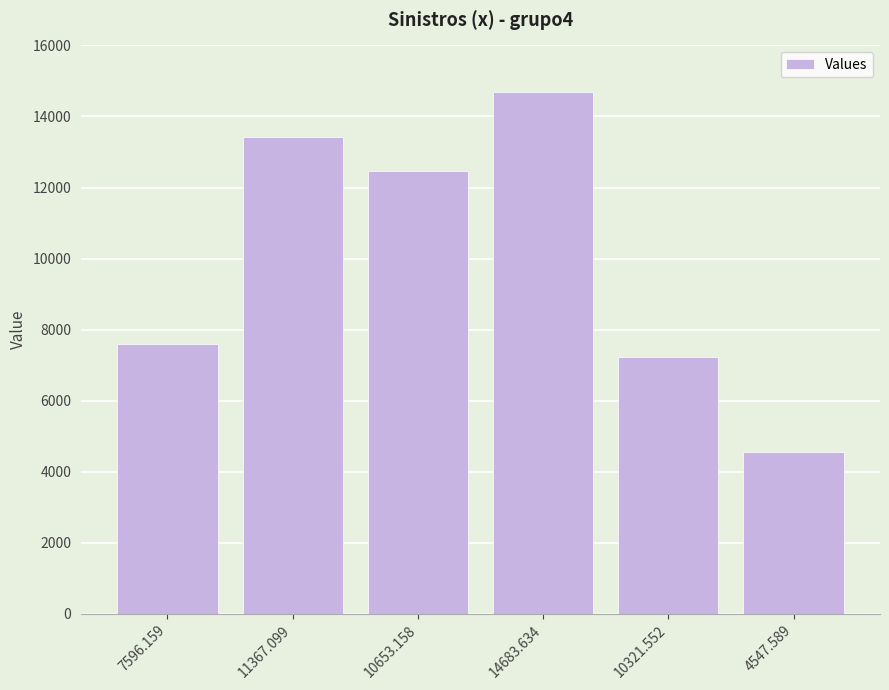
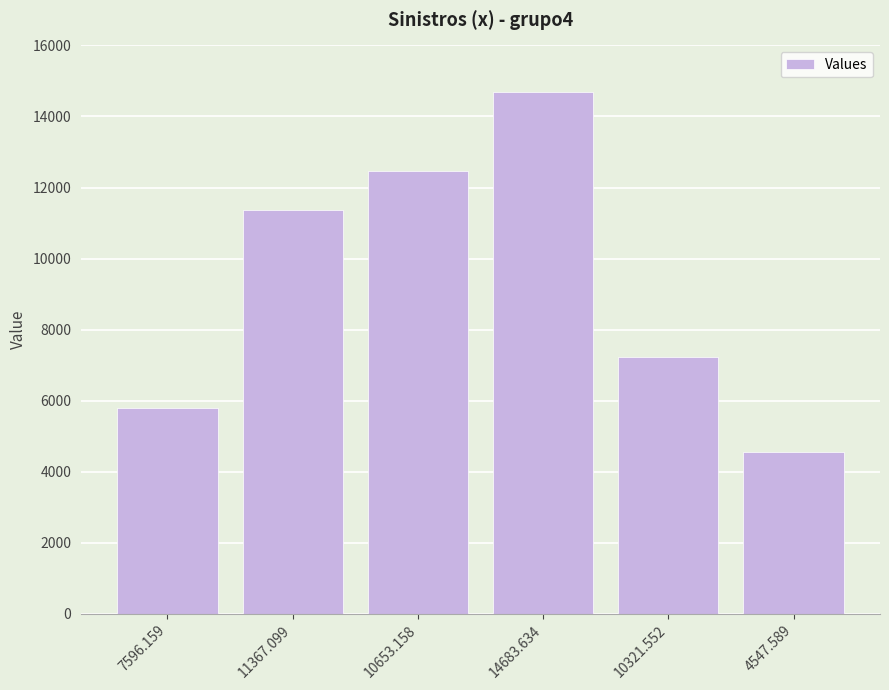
  {
-   "7596.159": 7600,
-   "11367.099": 13400,
+   "7596.159": 5800,
+   "11367.099": 11400,
    "10653.158": 12500,
    "14683.634": 14700,
    "10321.552": 7200,
    "4547.589": 4500
  }
